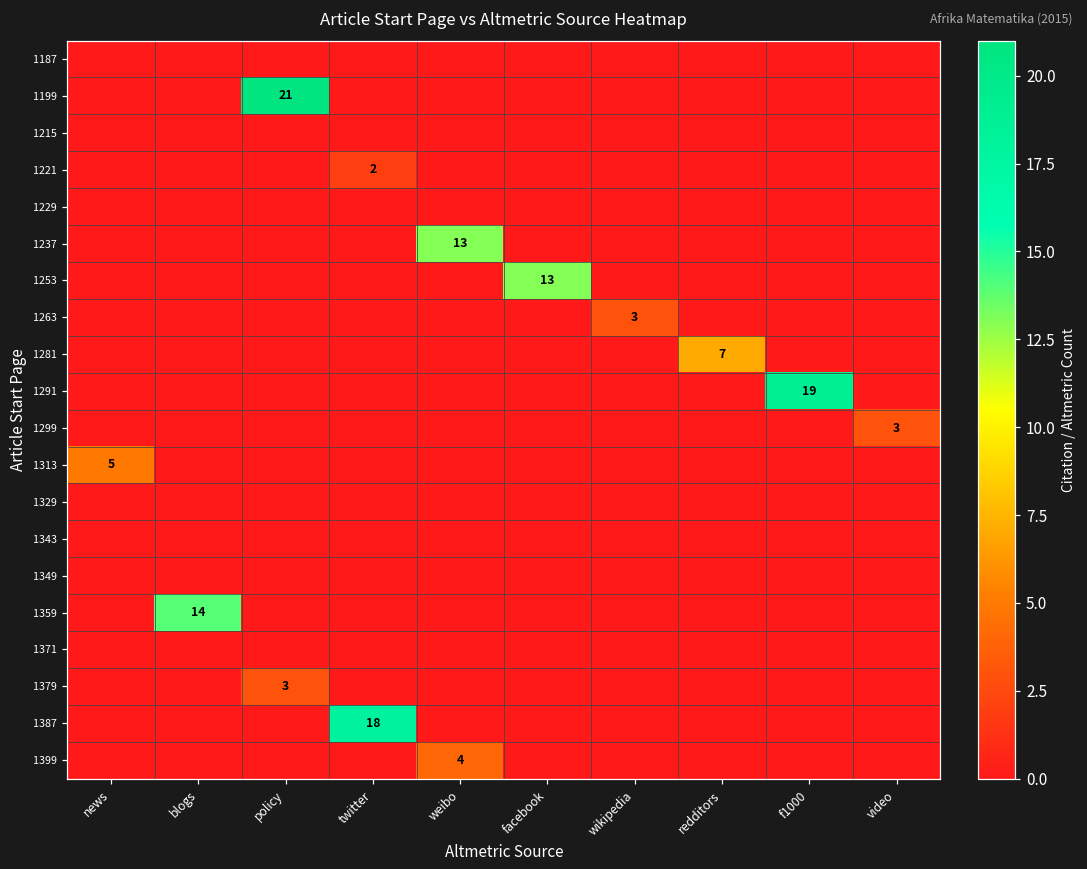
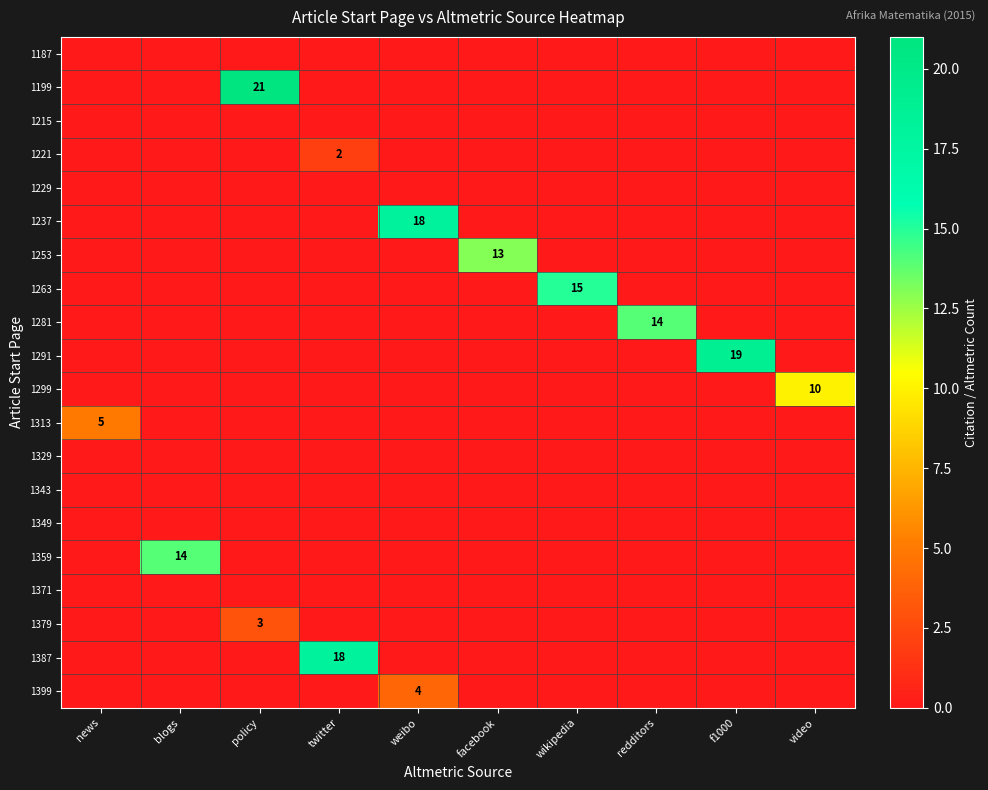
  {
    "1199": {
      "policy": 21
    },
    "1221": {
      "twitter": 2
    },
    "1237": {
-     "weibo": 13
+     "weibo": 18
    },
    "1253": {
      "facebook": 13
    },
    "1263": {
-     "wikipedia": 3
+     "wikipedia": 15
    },
    "1281": {
-     "redditors": 7
+     "redditors": 14
    },
    "1291": {
      "f1000": 19
    },
    "1299": {
-     "video": 3
+     "video": 10
    },
    "1313": {
      "news": 5
    },
    "1359": {
      "blogs": 14
    },
    "1379": {
      "policy": 3
    },
    "1387": {
      "twitter": 18
    },
    "1399": {
      "weibo": 4
    }
  }
